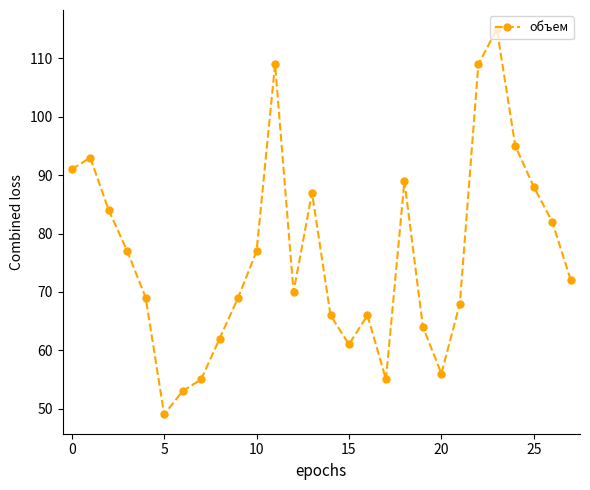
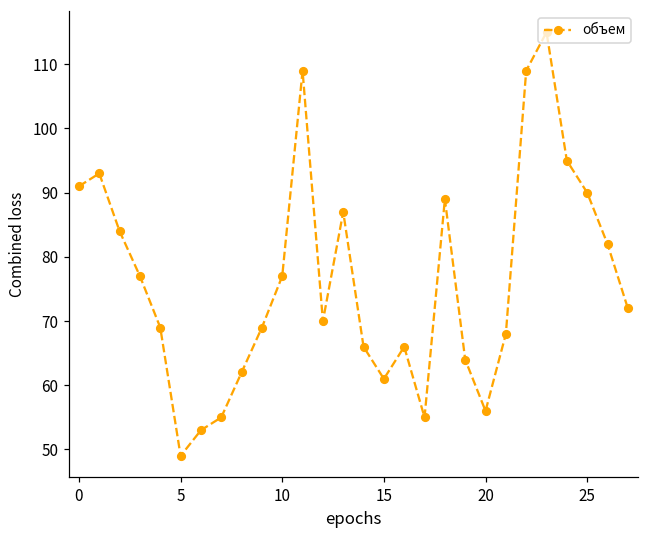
  {
    "0": 91,
    "5": 49,
    "10": 77,
    "15": 61,
    "20": 56,
-   "25": 88
+   "25": 90
  }
